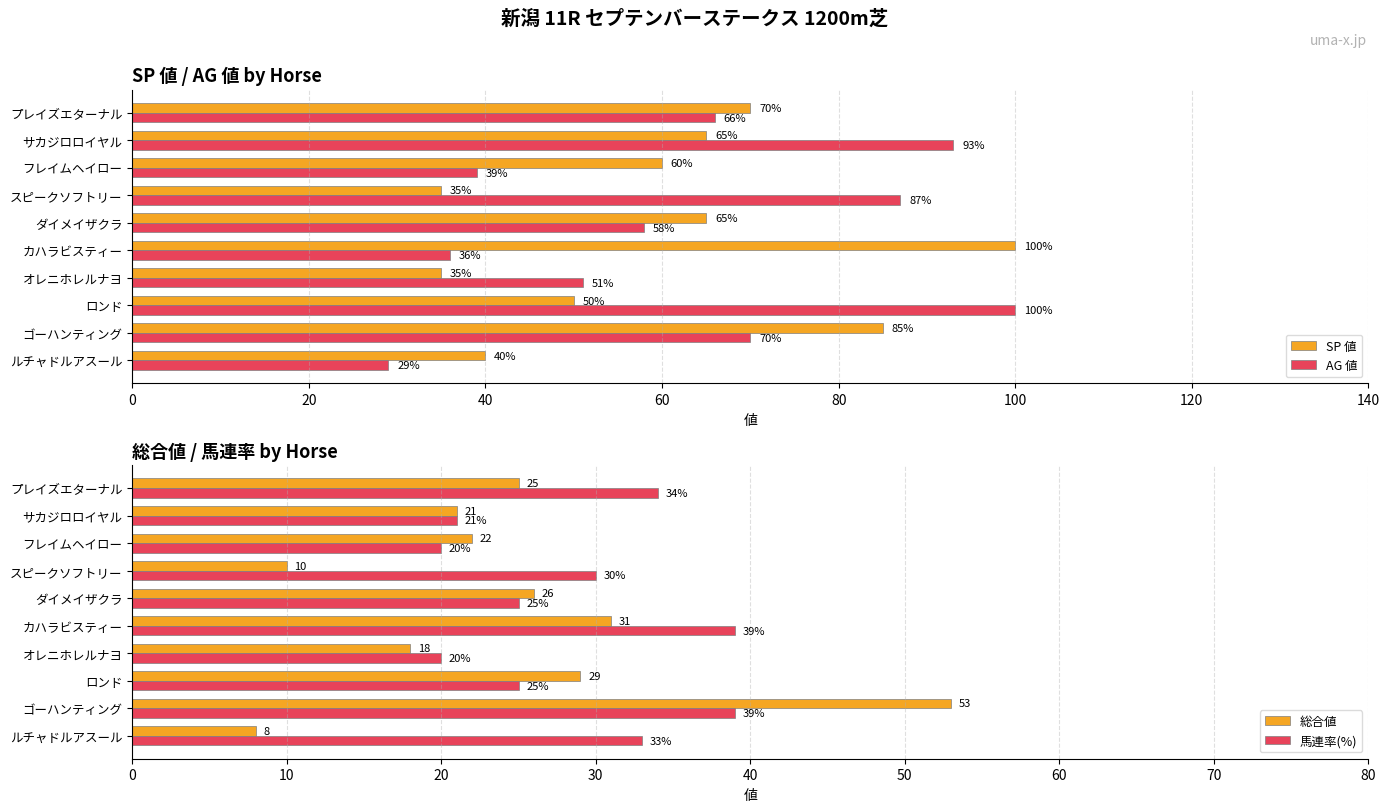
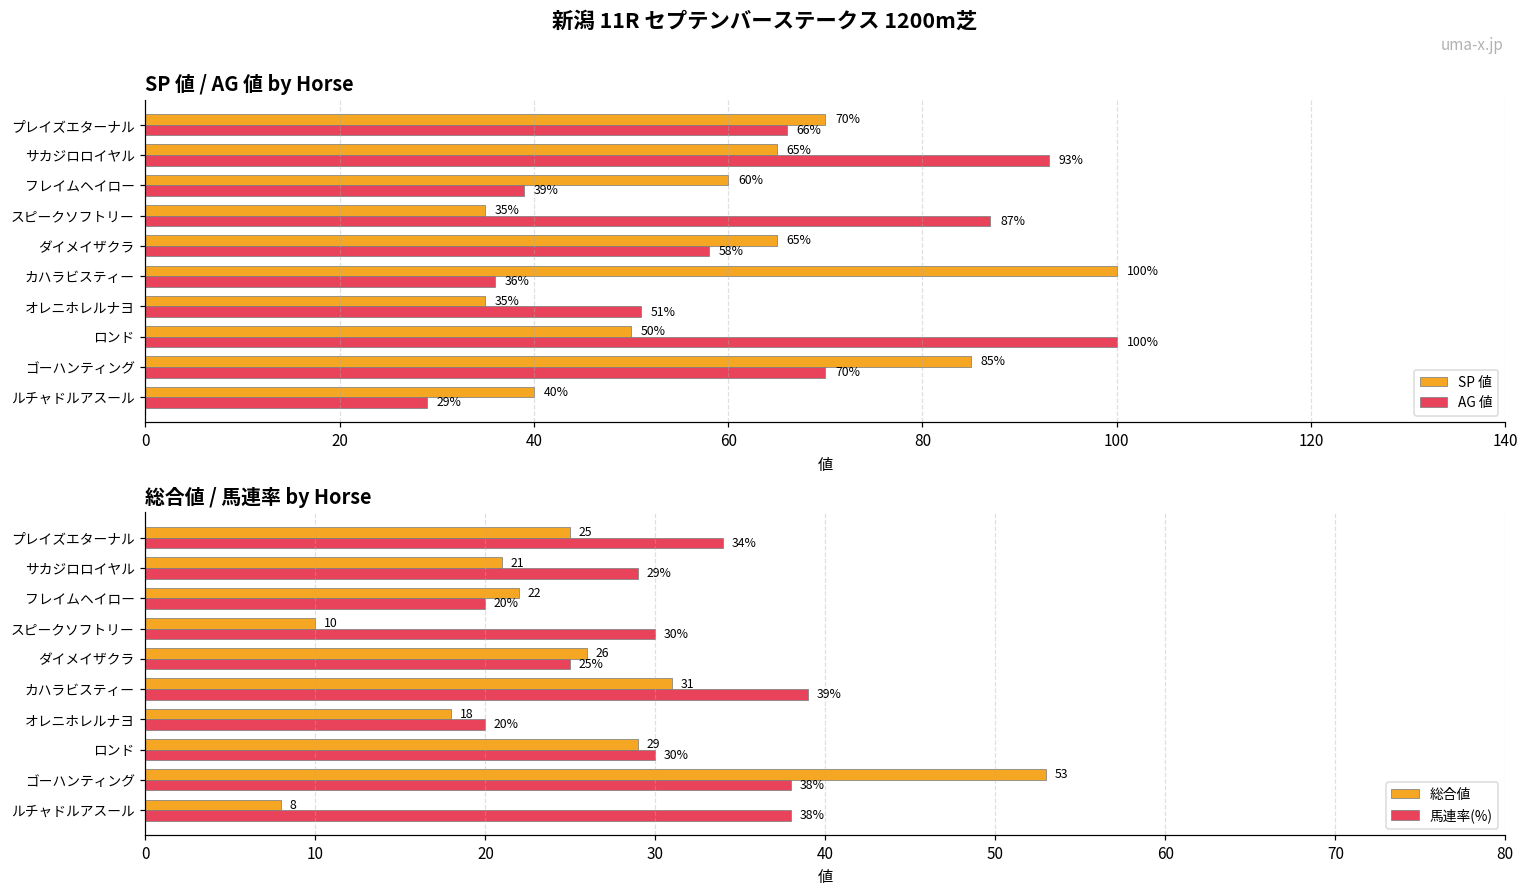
  {
    "SP 値 / AG 値 by Horse": {
      "SP 値": {
        "プレイズエターナル": "70%",
        "サカジロロイヤル": "65%",
        "フレイムヘイロー": "60%",
        "スピークソフトリー": "35%",
        "ダイメイザクラ": "65%",
        "カハラビスティー": "100%",
        "オレニホレルナヨ": "35%",
        "ロンド": "50%",
        "ゴーハンティング": "85%",
        "ルチャドルアスール": "40%"
      },
      "AG 値": {
        "プレイズエターナル": "66%",
        "サカジロロイヤル": "93%",
        "フレイムヘイロー": "39%",
        "スピークソフトリー": "87%",
        "ダイメイザクラ": "58%",
        "カハラビスティー": "36%",
        "オレニホレルナヨ": "51%",
        "ロンド": "100%",
        "ゴーハンティング": "70%",
        "ルチャドルアスール": "29%"
      }
    },
    "総合値 / 馬連率 by Horse": {
      "総合値": {
        "プレイズエターナル": "25",
        "サカジロロイヤル": "21",
        "フレイムヘイロー": "22",
        "スピークソフトリー": "10",
        "ダイメイザクラ": "26",
        "カハラビスティー": "31",
        "オレニホレルナヨ": "18",
        "ロンド": "29",
        "ゴーハンティング": "53",
        "ルチャドルアスール": "8"
      },
      "馬連率(%)": {
        "プレイズエターナル": "34%",
-       "サカジロロイヤル": "21%",
+       "サカジロロイヤル": "29%",
        "フレイムヘイロー": "20%",
        "スピークソフトリー": "30%",
        "ダイメイザクラ": "25%",
        "カハラビスティー": "39%",
        "オレニホレルナヨ": "20%",
-       "ロンド": "25%",
-       "ゴーハンティング": "39%",
-       "ルチャドルアスール": "33%"
+       "ロンド": "30%",
+       "ゴーハンティング": "38%",
+       "ルチャドルアスール": "38%"
      }
    }
  }
